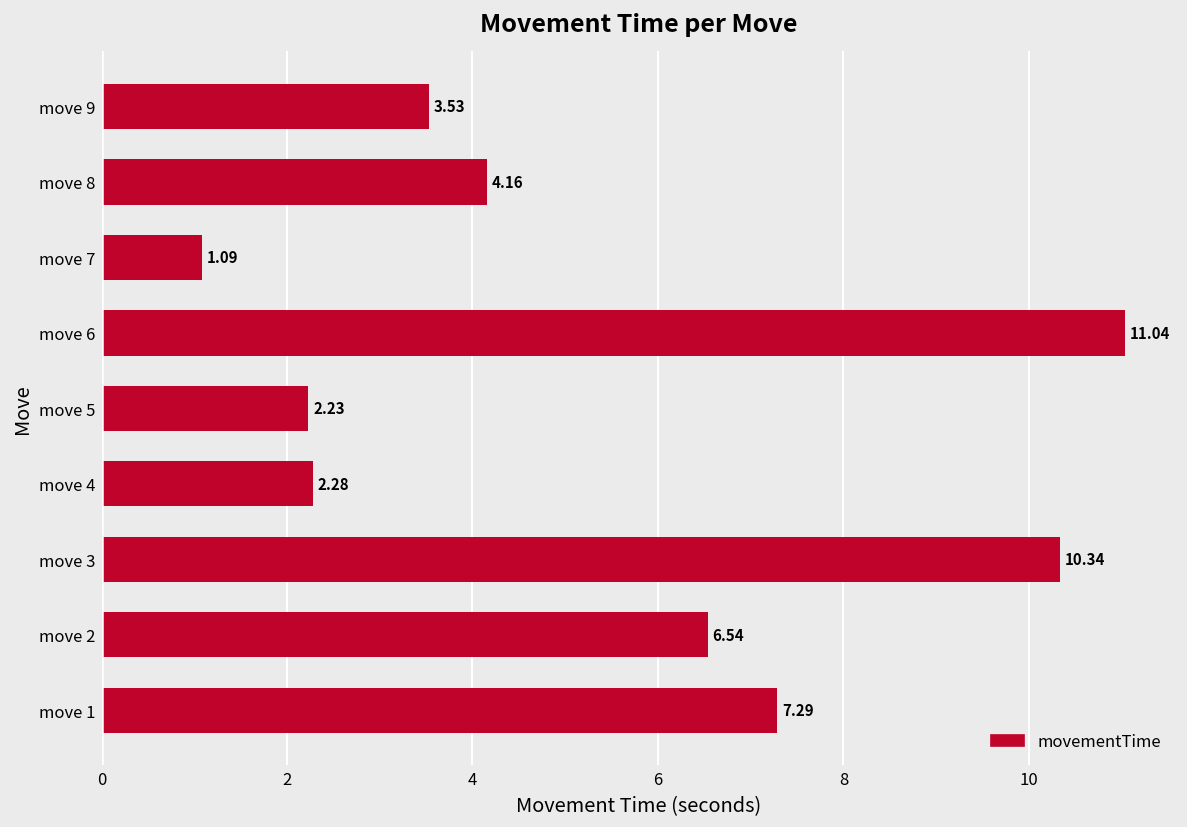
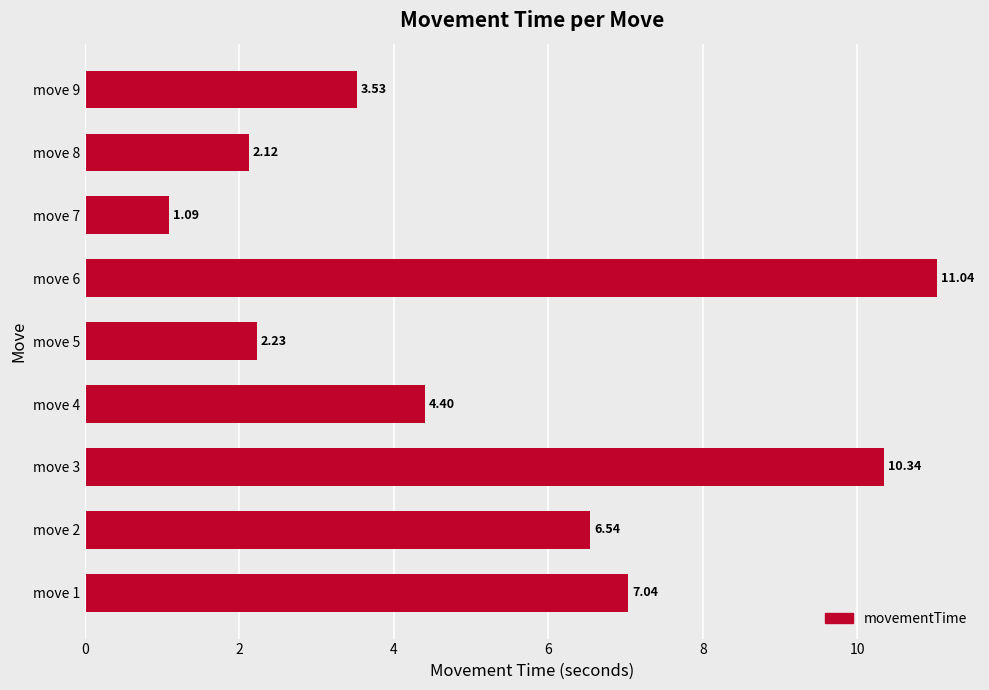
  {
    "move 9": 3.53,
-   "move 8": 4.16,
+   "move 8": 2.12,
    "move 7": 1.09,
    "move 6": 11.04,
    "move 5": 2.23,
-   "move 4": 2.28,
+   "move 4": 4.40,
    "move 3": 10.34,
    "move 2": 6.54,
-   "move 1": 7.29
+   "move 1": 7.04
  }
